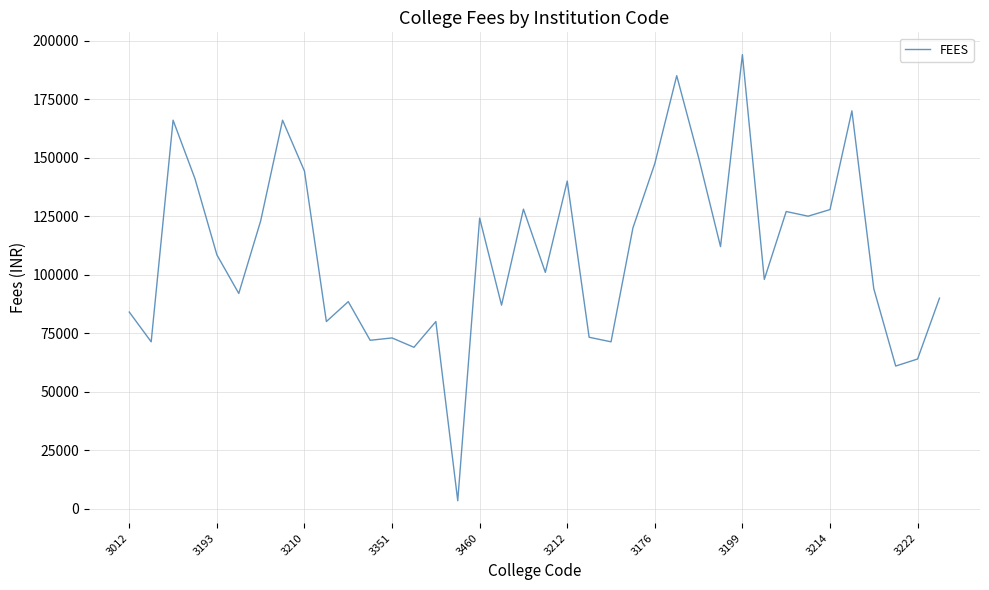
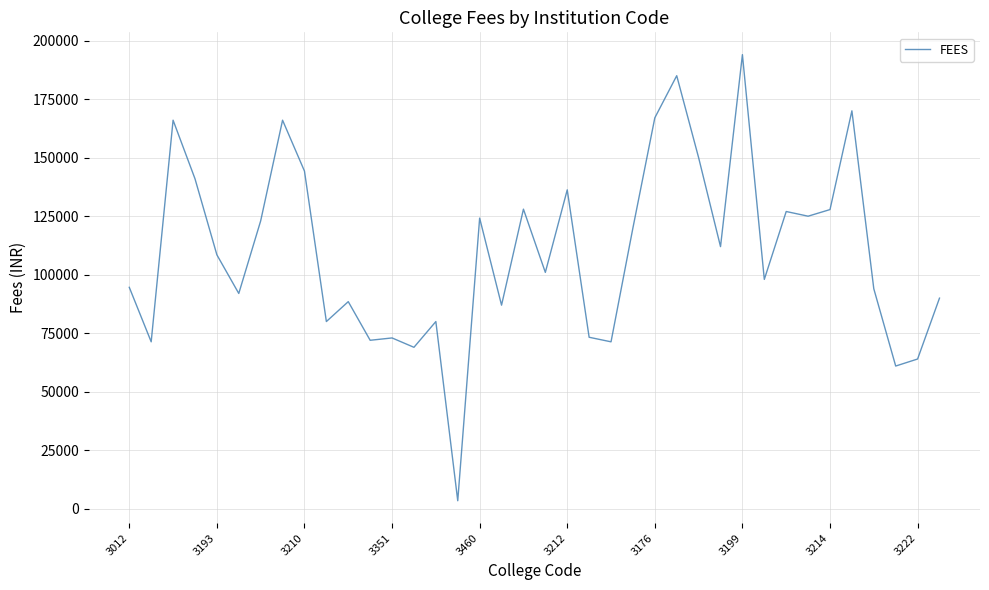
  {
-   "3012": 84000,
+   "3012": 95000,
    "3193": 109000,
    "3210": 144000,
    "3351": 73000,
    "3460": 124000,
-   "3212": 140000,
-   "3176": 148000,
+   "3212": 136000,
+   "3176": 167000,
    "3199": 194000,
    "3214": 128000,
    "3222": 64000
  }
